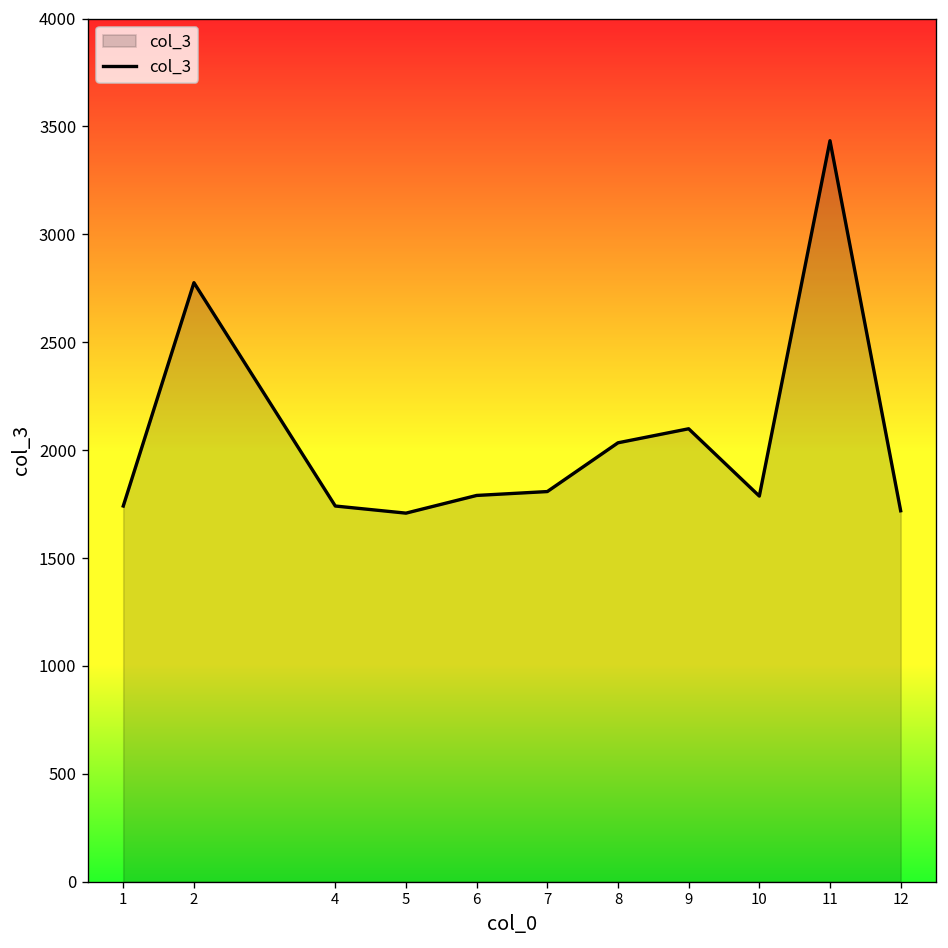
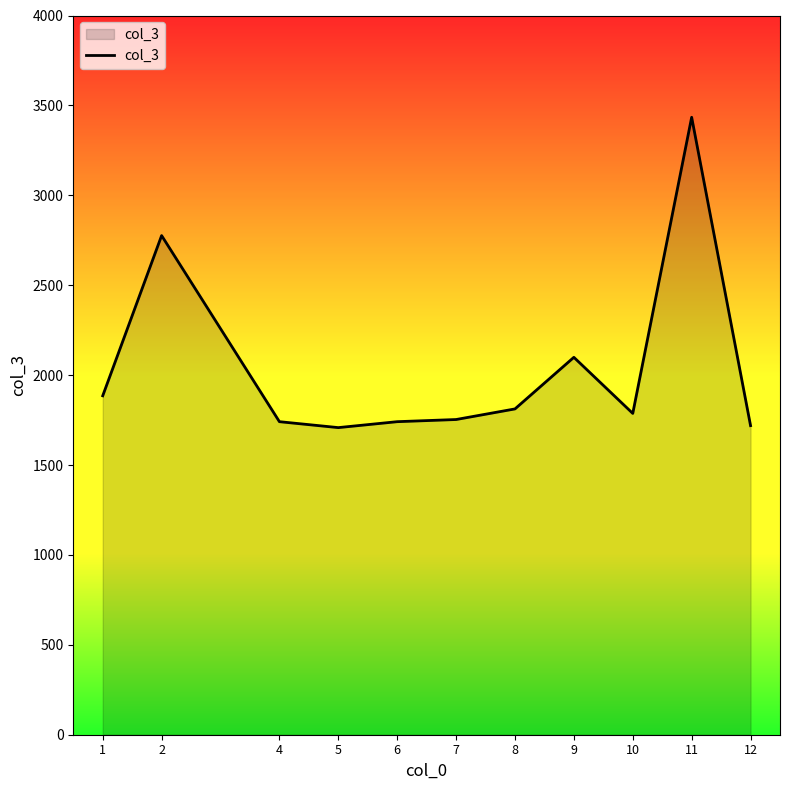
  {
-   "1": 1740,
+   "1": 1890,
    "2": 2780,
    "4": 1740,
    "5": 1710,
-   "6": 1790,
-   "7": 1810,
-   "8": 2030,
+   "6": 1740,
+   "7": 1750,
+   "8": 1810,
    "9": 2100,
    "10": 1790,
    "11": 3430,
    "12": 1720
  }
